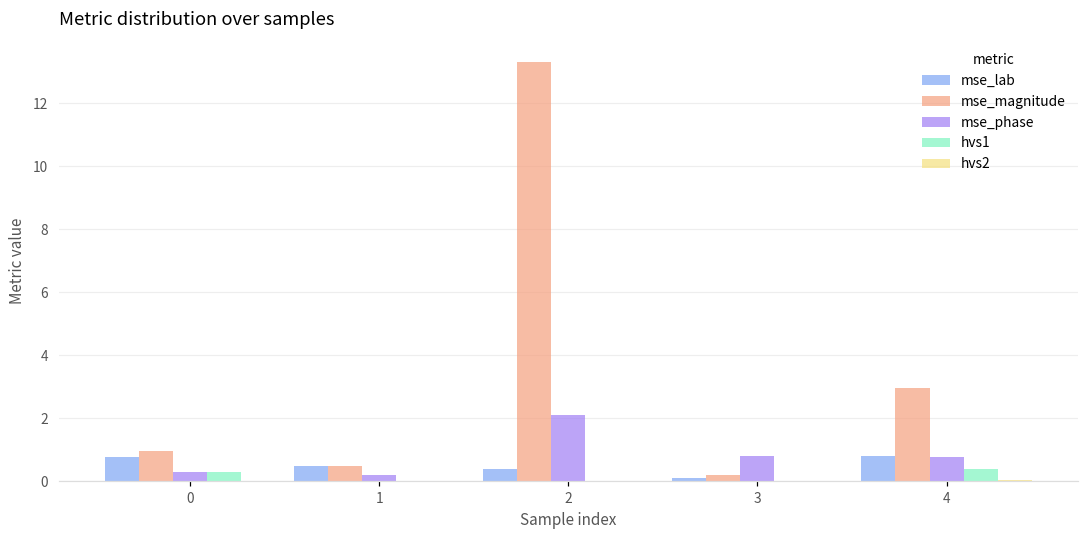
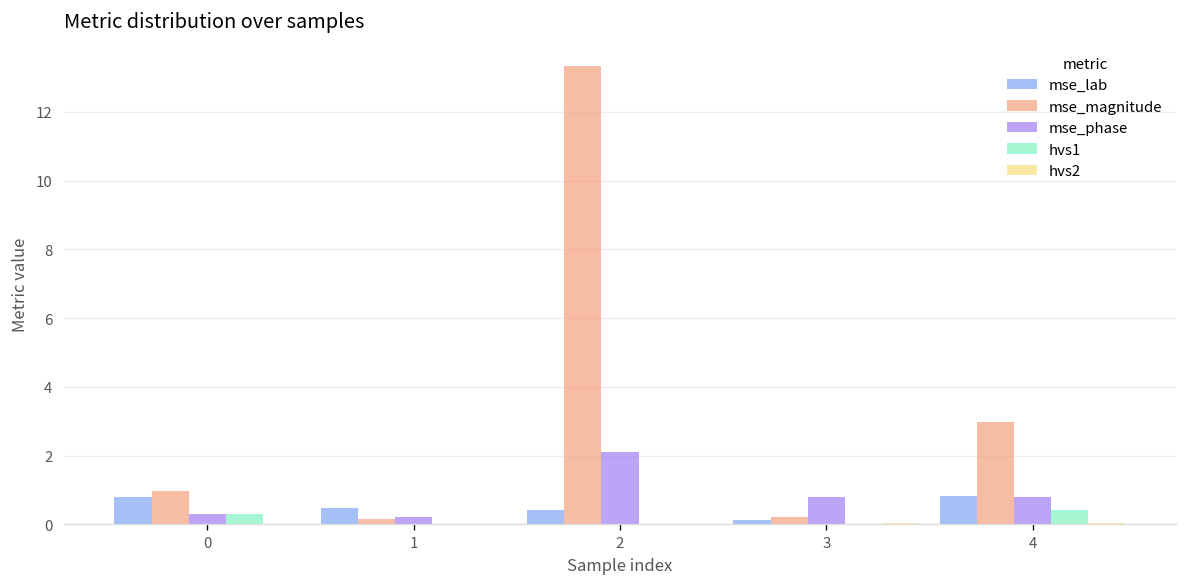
  {
    "mse_magnitude": {
      "0": 1.0,
-     "1": 0.5,
+     "1": 0.2,
      "2": 13.3,
      "3": 0.2,
      "4": 3.0
    },
    "hvs1": {
      "0": 0.3,
      "4": 0.4
    }
  }
